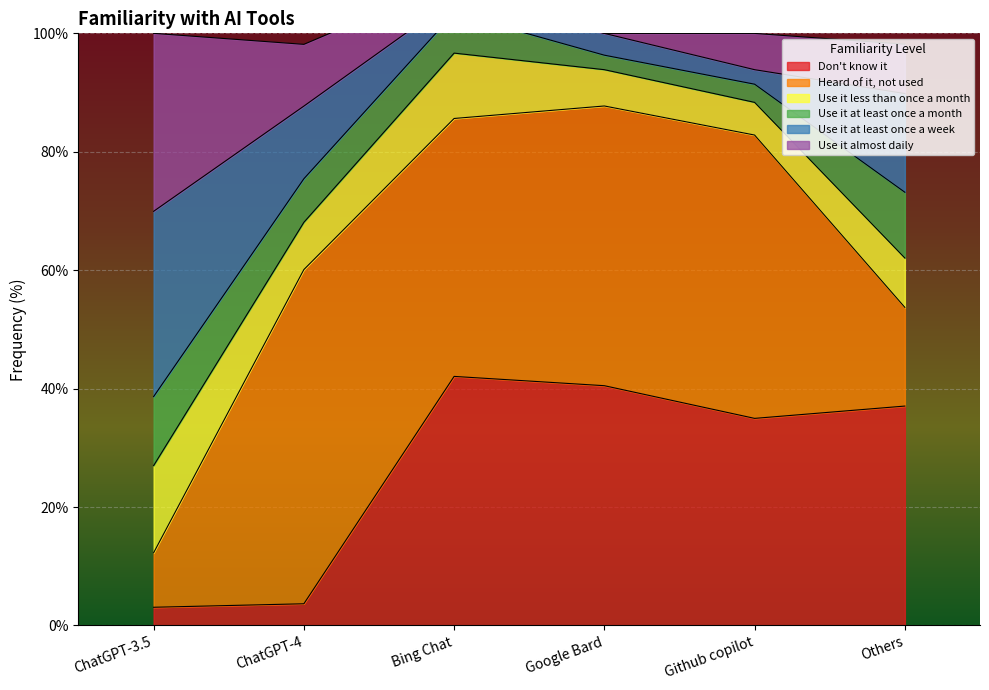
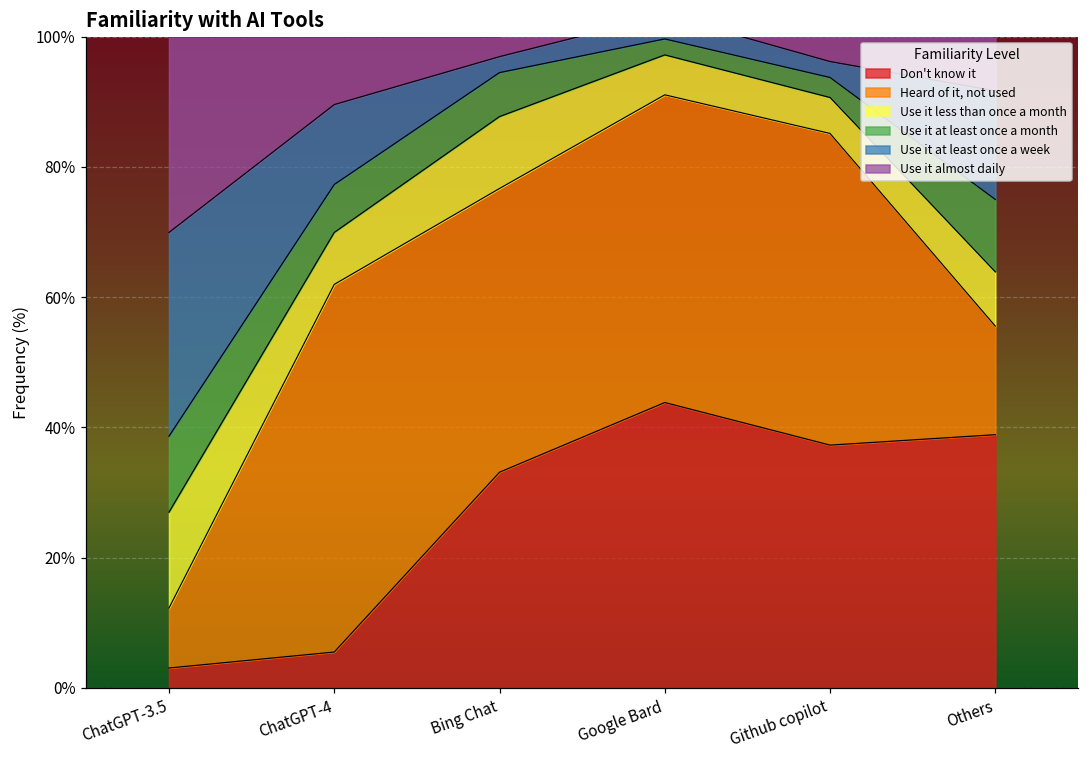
  {
    "Don't know it": {
      "ChatGPT-3.5": "3%",
-     "ChatGPT-4": "4%",
-     "Bing Chat": "42%",
-     "Google Bard": "40%",
-     "Github copilot": "35%",
-     "Others": "37%"
+     "ChatGPT-4": "6%",
+     "Bing Chat": "33%",
+     "Google Bard": "44%",
+     "Github copilot": "37%",
+     "Others": "39%"
    },
    "Heard of it, not used": {
      "ChatGPT-3.5": "9%",
      "ChatGPT-4": "56%",
      "Bing Chat": "44%",
      "Google Bard": "47%",
      "Github copilot": "48%",
      "Others": "17%"
    },
    "Use it less than once a month": {
      "ChatGPT-3.5": "15%",
      "ChatGPT-4": "8%",
      "Bing Chat": "11%",
      "Google Bard": "6%",
      "Github copilot": "6%",
      "Others": "8%"
    },
    "Use it at least once a month": {
      "ChatGPT-3.5": "12%",
      "ChatGPT-4": "7%",
      "Google Bard": "2%",
      "Github copilot": "3%",
      "Others": "11%"
    },
    "Use it at least once a week": {
      "ChatGPT-3.5": "31%",
      "ChatGPT-4": "12%",
      "Github copilot": "2%"
    },
    "Use it almost daily": {
      "ChatGPT-3.5": "30%",
      "ChatGPT-4": "10%"
    }
  }
